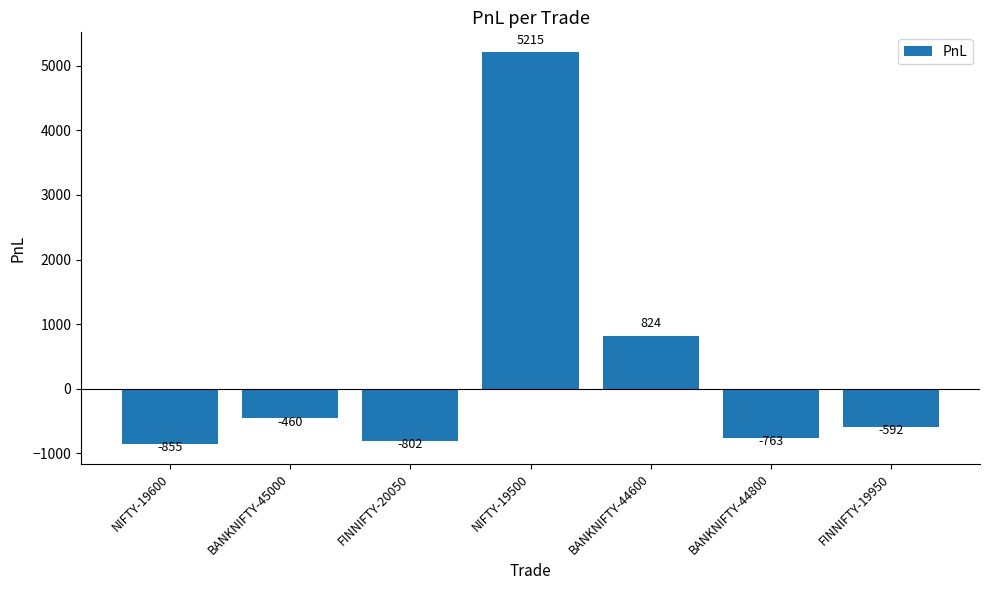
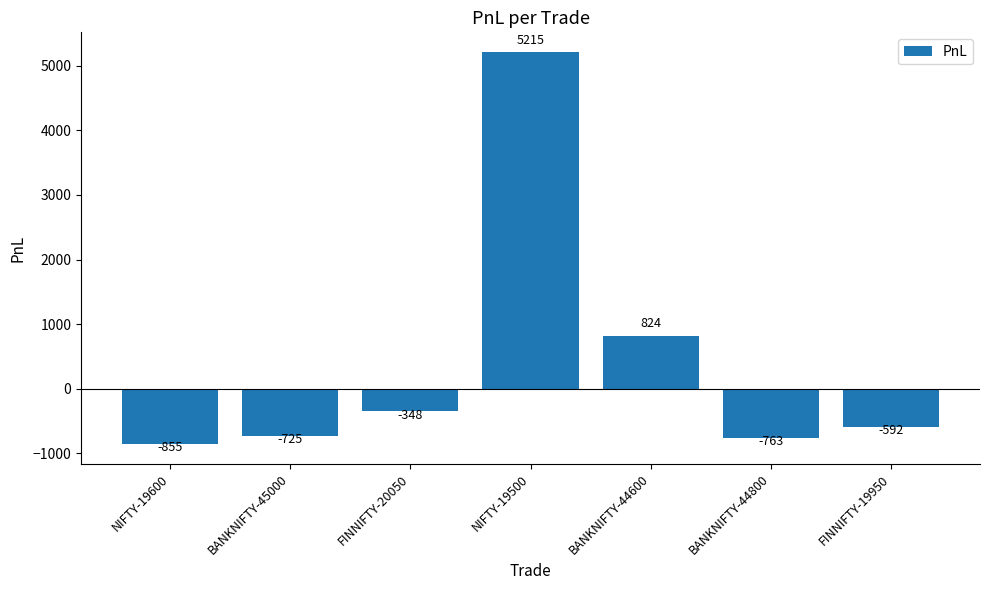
  {
    "NIFTY-19600": -855,
-   "BANKNIFTY-45000": -460,
-   "FINNIFTY-20050": -802,
+   "BANKNIFTY-45000": -725,
+   "FINNIFTY-20050": -348,
    "NIFTY-19500": 5215,
    "BANKNIFTY-44600": 824,
    "BANKNIFTY-44800": -763,
    "FINNIFTY-19950": -592
  }
